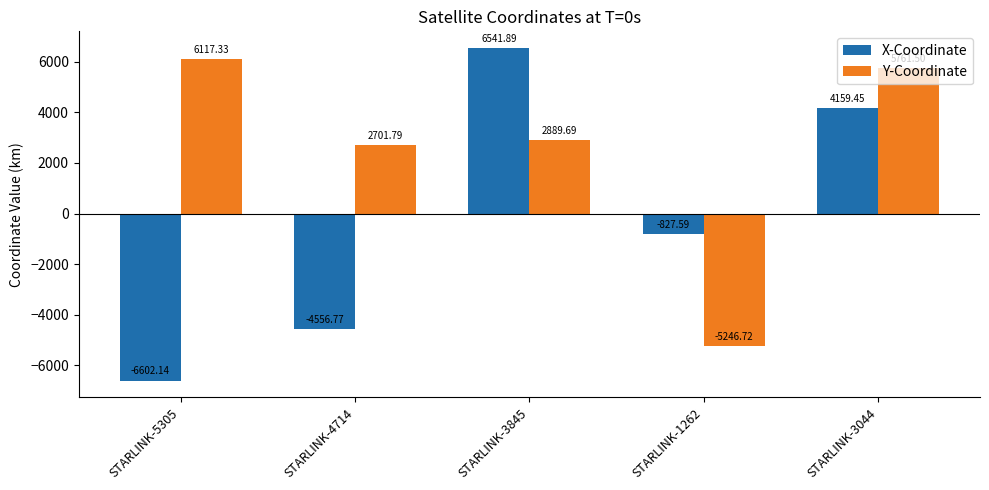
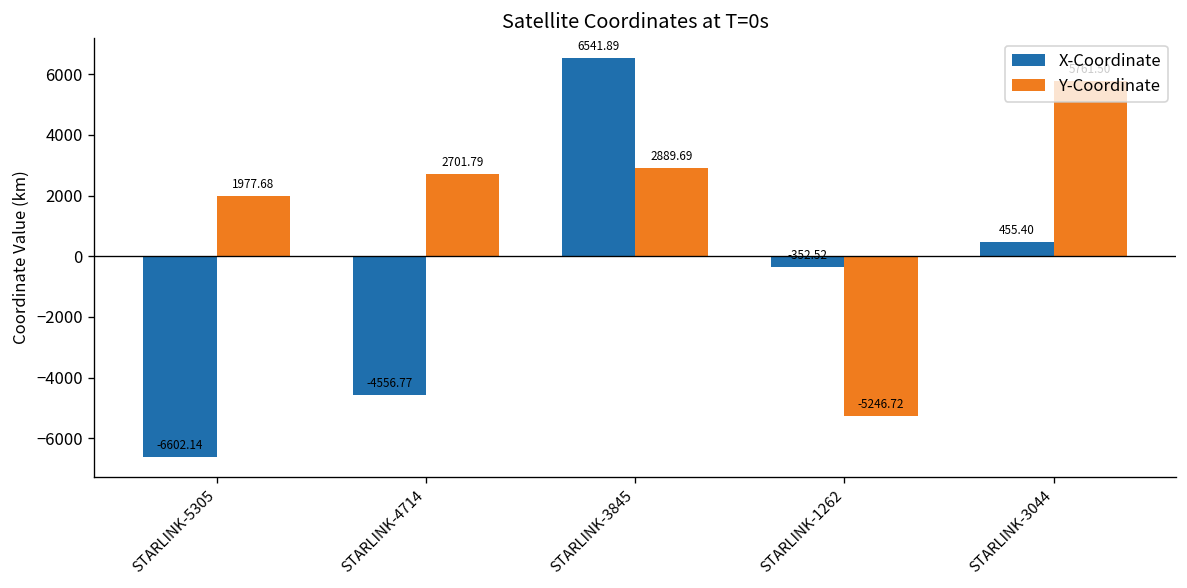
  {
    "X-Coordinate": {
      "STARLINK-5305": -6602.14,
      "STARLINK-4714": -4556.77,
      "STARLINK-3845": 6541.89,
-     "STARLINK-1262": -827.59,
-     "STARLINK-3044": 4159.45
+     "STARLINK-1262": -352.52,
+     "STARLINK-3044": 455.40
    },
    "Y-Coordinate": {
-     "STARLINK-5305": 6117.33,
+     "STARLINK-5305": 1977.68,
      "STARLINK-4714": 2701.79,
      "STARLINK-3845": 2889.69,
      "STARLINK-1262": -5246.72
    }
  }
